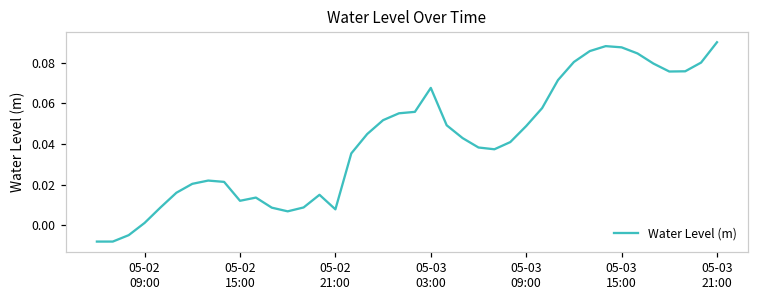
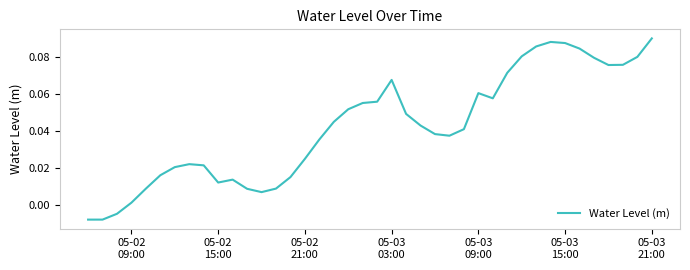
  {
    "05-02 09:00": 0.001,
    "05-02 15:00": 0.012,
-   "05-02 21:00": 0.008,
+   "05-02 21:00": 0.025,
    "05-03 03:00": 0.068,
-   "05-03 09:00": 0.049,
+   "05-03 09:00": 0.060,
    "05-03 15:00": 0.087,
    "05-03 21:00": 0.090
  }
